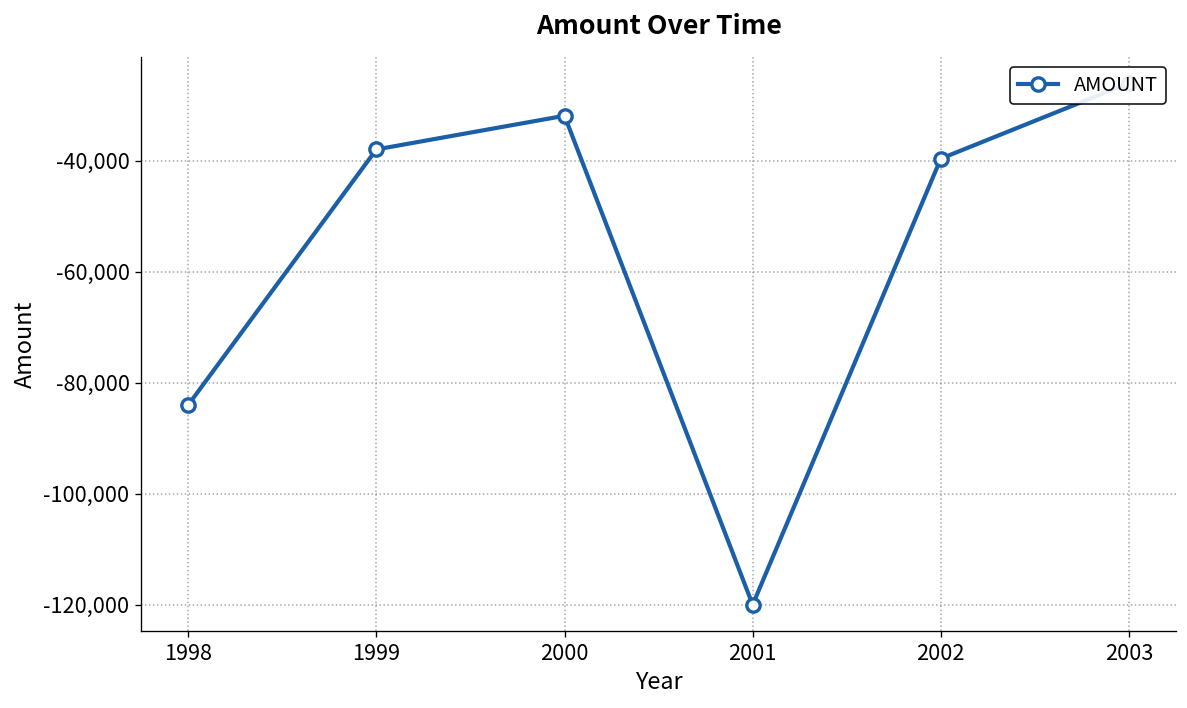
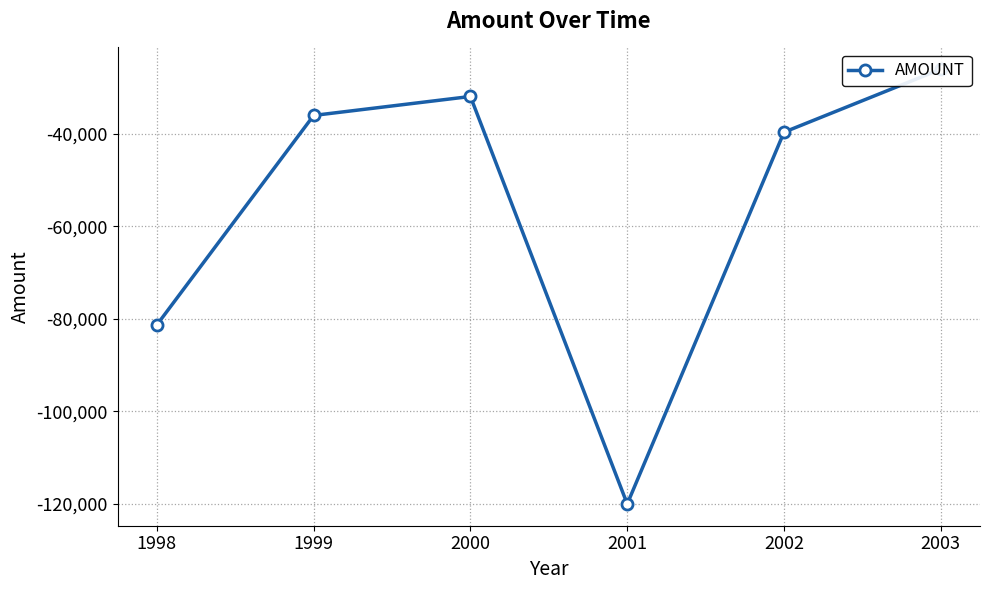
  {
-   "1998": "-84,000",
-   "1999": "-38,000",
+   "1998": "-81,000",
+   "1999": "-36,000",
    "2000": "-32,000",
    "2001": "-120,000",
    "2002": "-40,000"
  }
